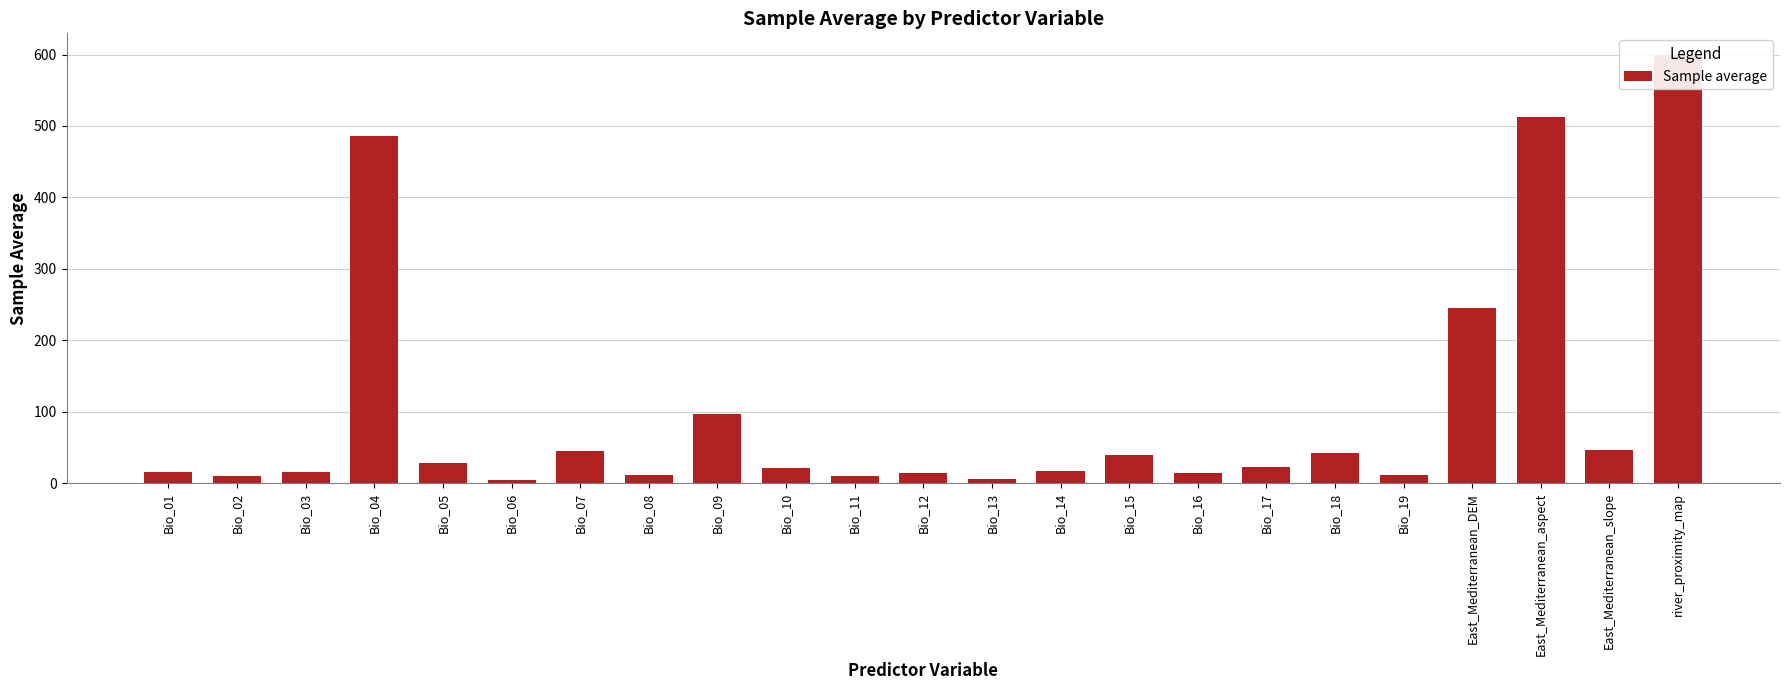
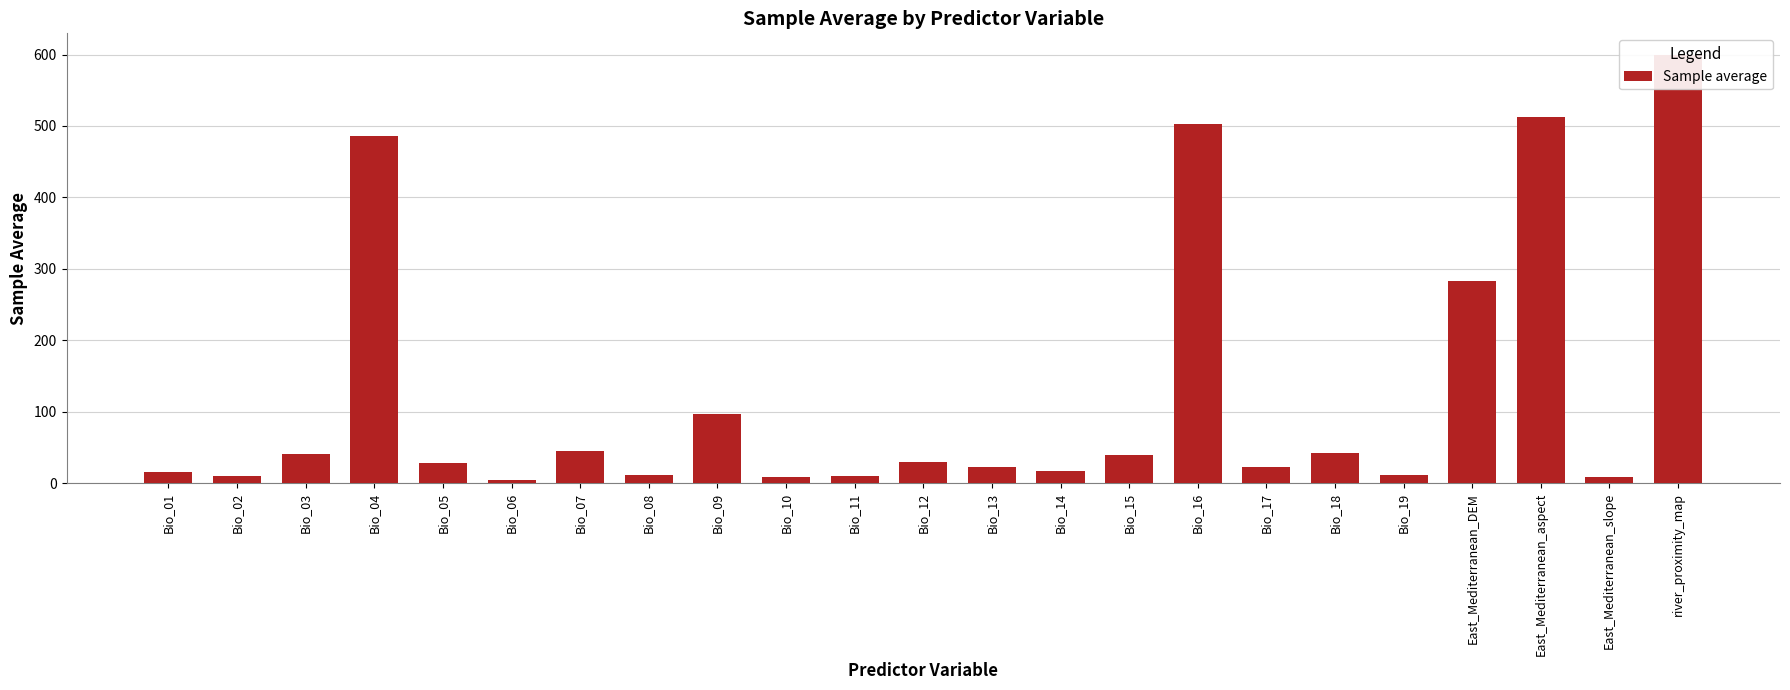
  {
    "Bio_01": 20,
    "Bio_02": 10,
-   "Bio_03": 20,
+   "Bio_03": 40,
    "Bio_04": 490,
    "Bio_05": 30,
    "Bio_06": 0,
    "Bio_07": 40,
    "Bio_08": 10,
    "Bio_09": 100,
-   "Bio_10": 20,
+   "Bio_10": 10,
    "Bio_11": 10,
-   "Bio_12": 10,
-   "Bio_13": 10,
+   "Bio_12": 30,
+   "Bio_13": 20,
    "Bio_14": 20,
    "Bio_15": 40,
-   "Bio_16": 10,
+   "Bio_16": 500,
    "Bio_17": 20,
    "Bio_18": 40,
    "Bio_19": 10,
-   "East_Mediterranean_DEM": 250,
+   "East_Mediterranean_DEM": 280,
    "East_Mediterranean_aspect": 510,
-   "East_Mediterranean_slope": 50
+   "East_Mediterranean_slope": 10
  }
